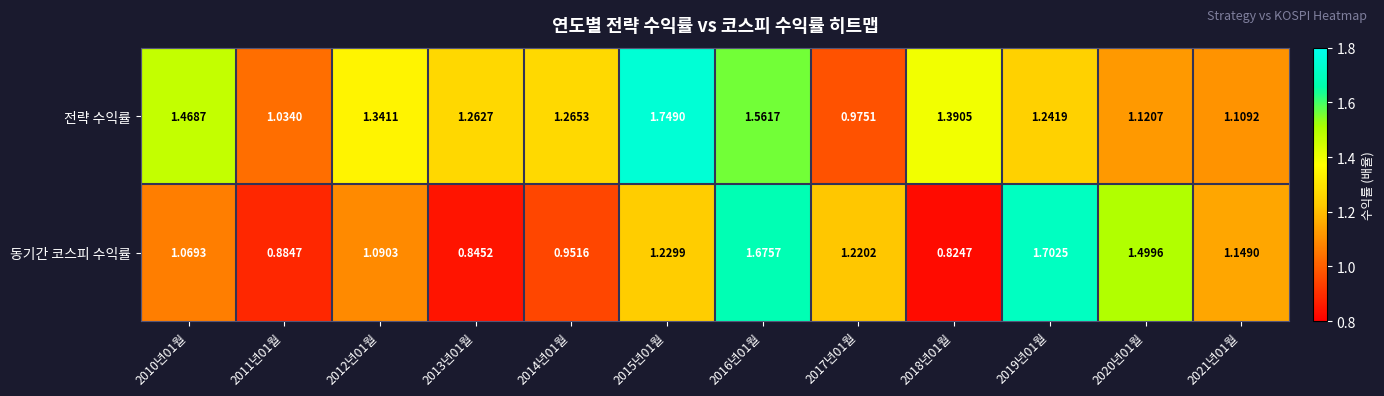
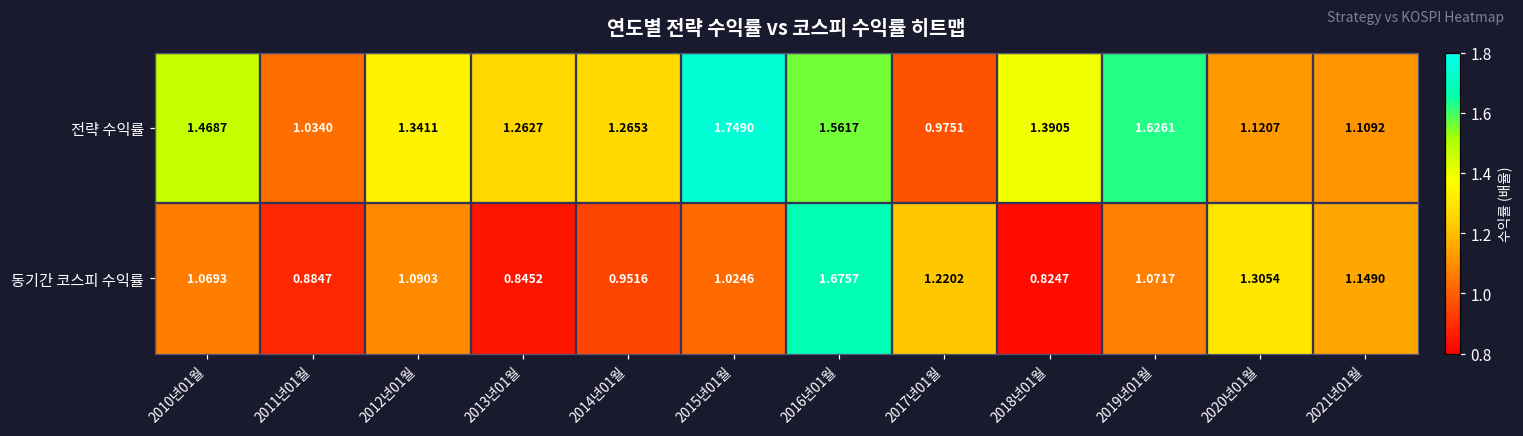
  {
    "전략 수익률": {
      "2010년01월": 1.4687,
      "2011년01월": 1.0340,
      "2012년01월": 1.3411,
      "2013년01월": 1.2627,
      "2014년01월": 1.2653,
      "2015년01월": 1.7490,
      "2016년01월": 1.5617,
      "2017년01월": 0.9751,
      "2018년01월": 1.3905,
-     "2019년01월": 1.2419,
+     "2019년01월": 1.6261,
      "2020년01월": 1.1207,
      "2021년01월": 1.1092
    },
    "동기간 코스피 수익률": {
      "2010년01월": 1.0693,
      "2011년01월": 0.8847,
      "2012년01월": 1.0903,
      "2013년01월": 0.8452,
      "2014년01월": 0.9516,
-     "2015년01월": 1.2299,
+     "2015년01월": 1.0246,
      "2016년01월": 1.6757,
      "2017년01월": 1.2202,
      "2018년01월": 0.8247,
-     "2019년01월": 1.7025,
-     "2020년01월": 1.4996,
+     "2019년01월": 1.0717,
+     "2020년01월": 1.3054,
      "2021년01월": 1.1490
    }
  }
